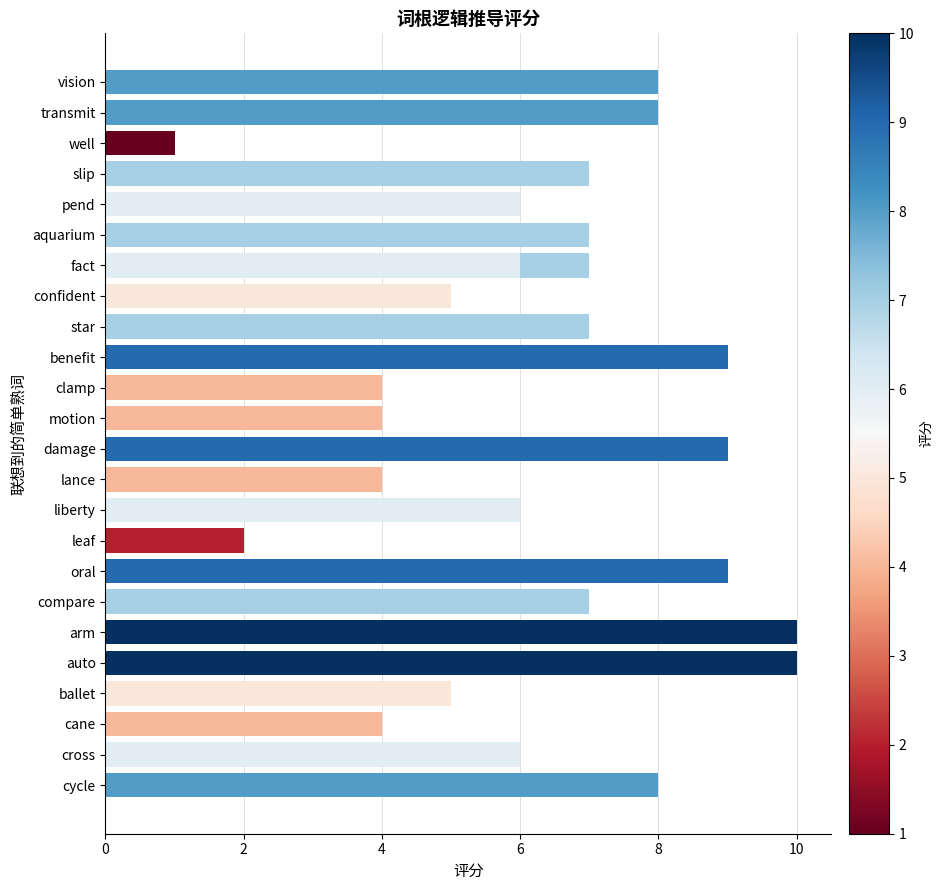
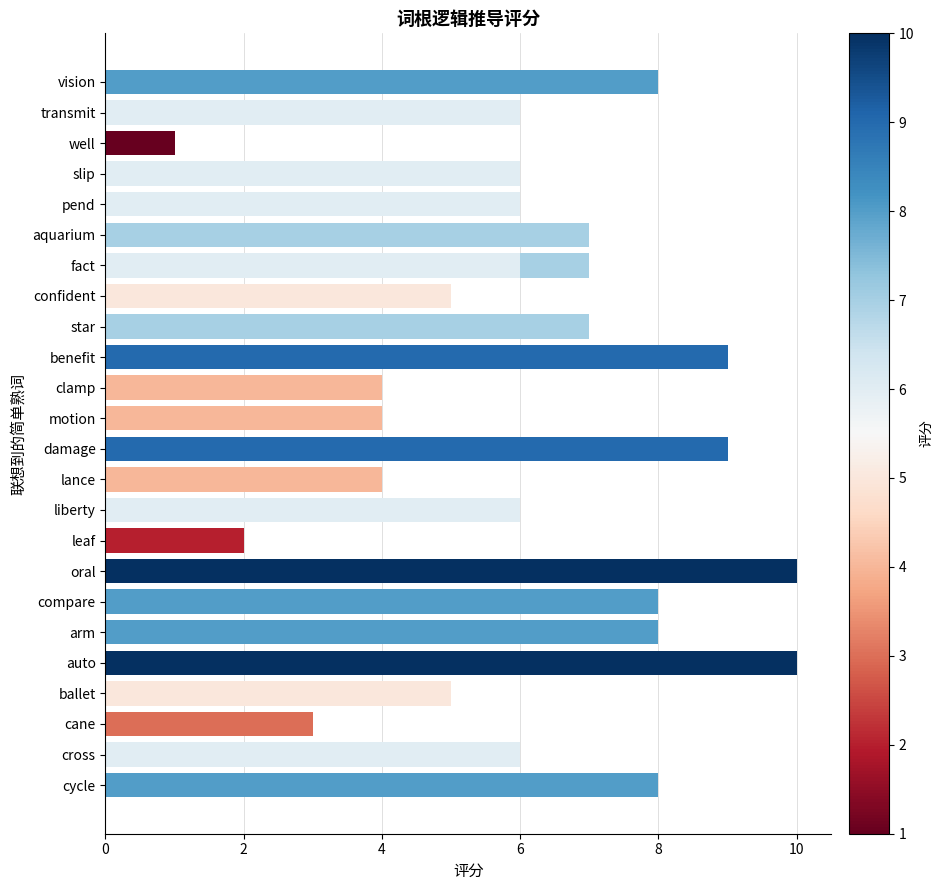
  {
    "vision": 8,
-   "transmit": 8,
+   "transmit": 6,
    "well": 1,
-   "slip": 7,
+   "slip": 6,
    "pend": 6,
    "aquarium": 7,
    "confident": 5,
    "star": 7,
    "benefit": 9,
    "clamp": 4,
    "motion": 4,
    "damage": 9,
    "lance": 4,
    "liberty": 6,
    "leaf": 2,
-   "oral": 9,
-   "compare": 7,
-   "arm": 10,
+   "oral": 10,
+   "compare": 8,
+   "arm": 8,
    "auto": 10,
    "ballet": 5,
-   "cane": 4,
+   "cane": 3,
    "cross": 6,
    "cycle": 8
  }
